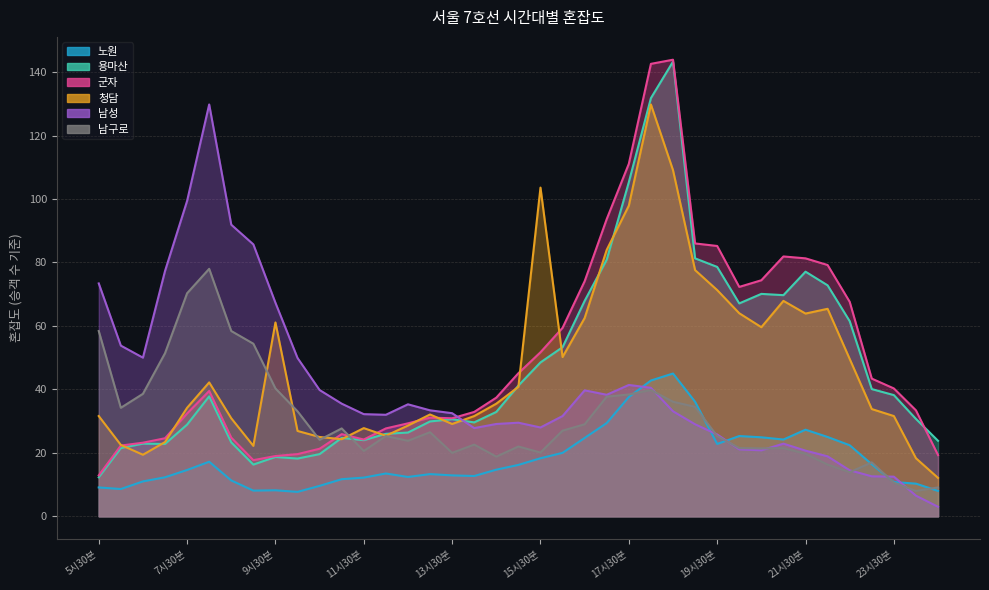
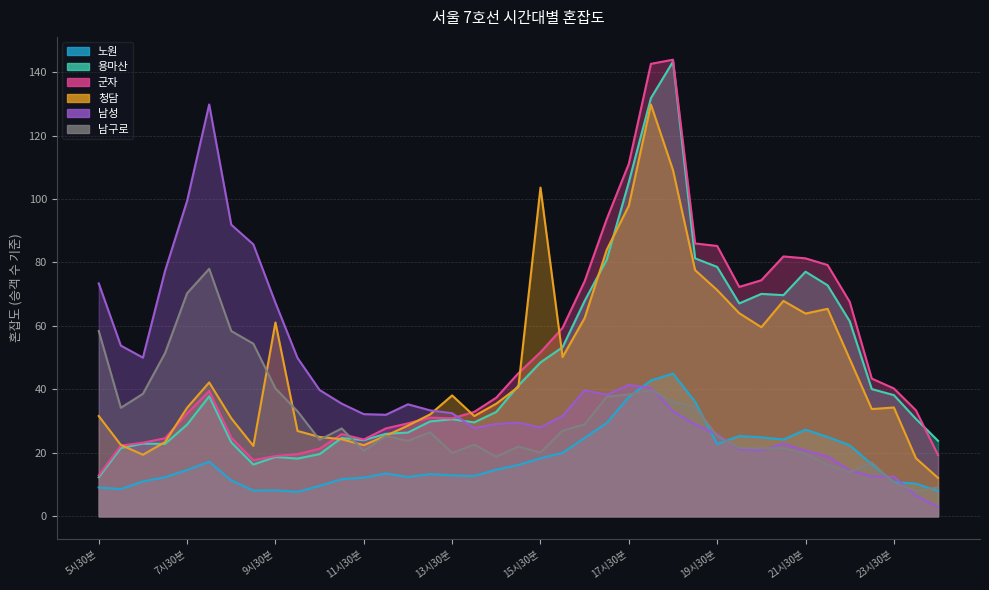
  {
    "청담": {
      "5시30분": 32,
      "7시30분": 34,
      "9시30분": 61,
-     "11시30분": 28,
-     "13시30분": 29,
+     "11시30분": 22,
+     "13시30분": 38,
      "15시30분": 104,
      "17시30분": 98,
      "19시30분": 71,
      "21시30분": 64,
-     "23시30분": 32
+     "23시30분": 34
    }
  }
